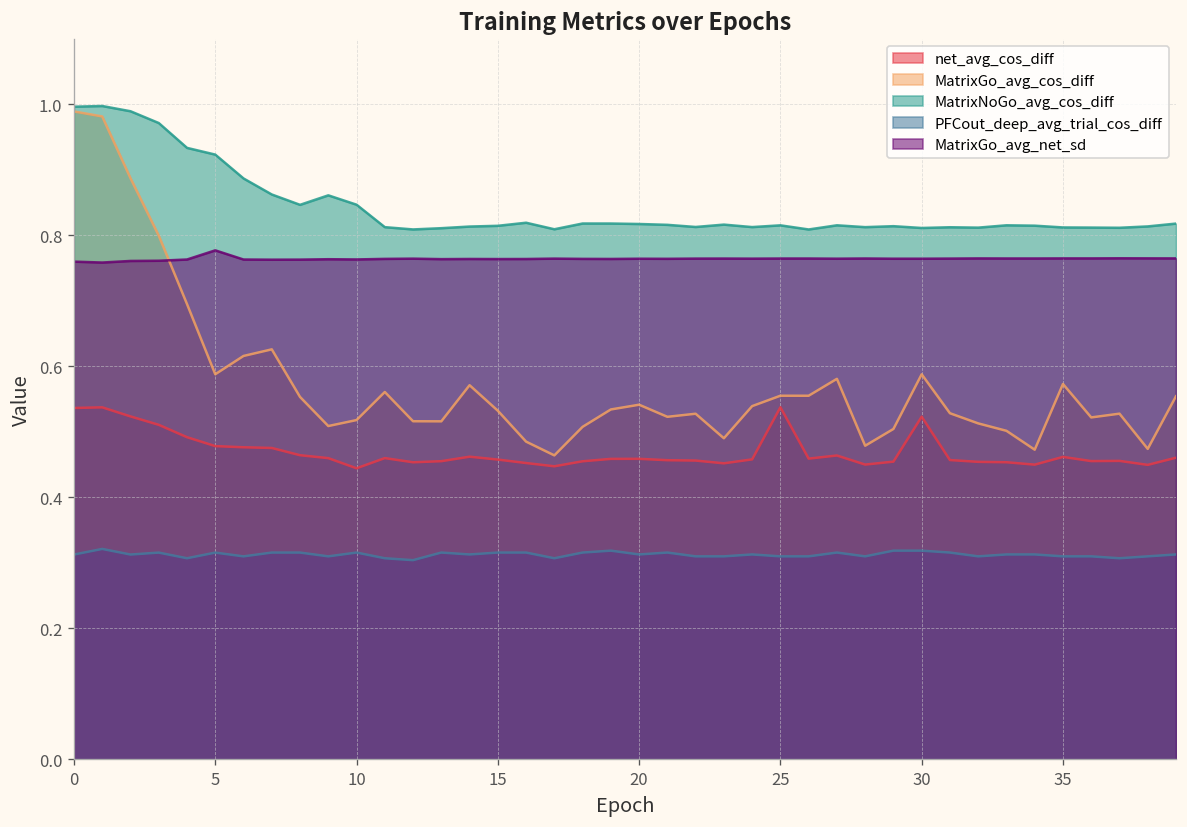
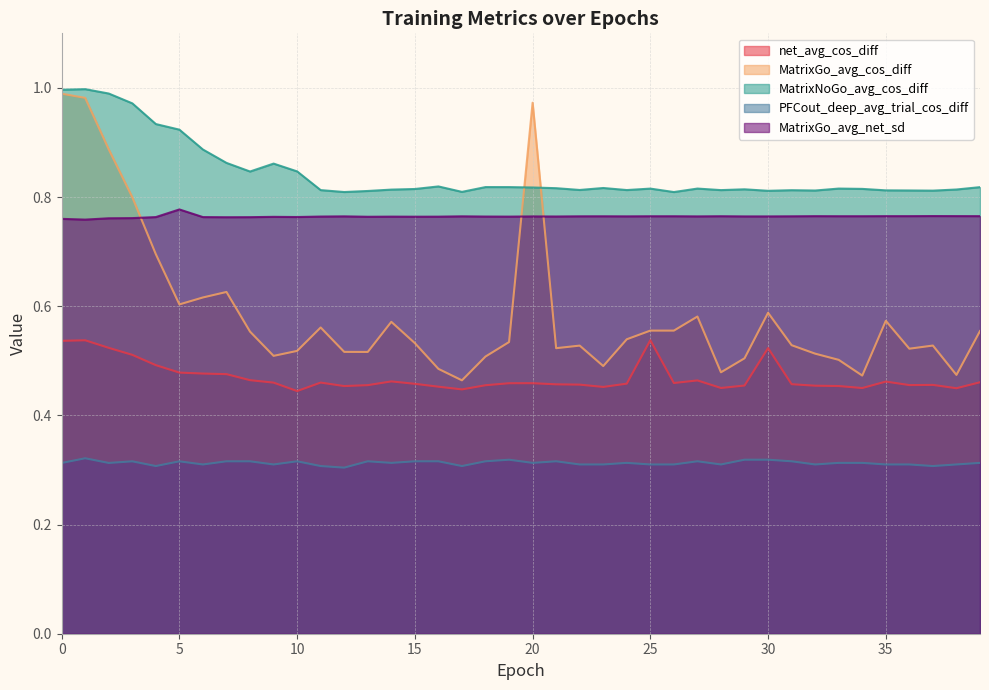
  {
    "net_avg_cos_diff": {
      "0": 0.54,
      "5": 0.48,
      "10": 0.44,
      "15": 0.46,
      "20": 0.46,
      "25": 0.54,
      "30": 0.52,
      "35": 0.46
    },
    "MatrixGo_avg_cos_diff": {
      "0": 0.99,
-     "5": 0.59,
+     "5": 0.60,
      "10": 0.52,
      "15": 0.53,
-     "20": 0.54,
+     "20": 0.97,
      "25": 0.56,
      "30": 0.59,
      "35": 0.57
    },
    "MatrixGo_avg_net_sd": {
      "0": 0.76,
      "5": 0.78,
      "10": 0.76,
      "15": 0.76,
      "20": 0.76,
      "25": 0.76,
      "30": 0.76,
      "35": 0.77
    }
  }
